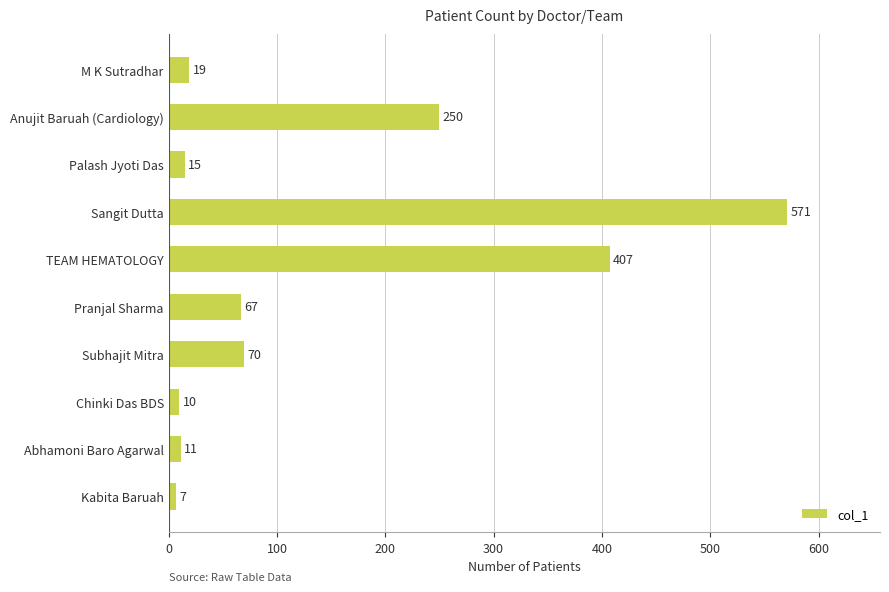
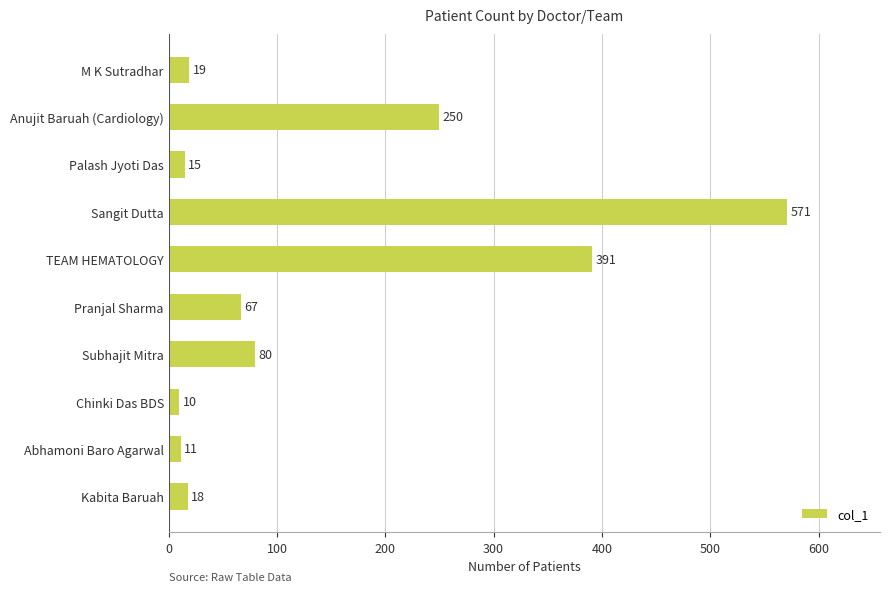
  {
    "M K Sutradhar": 19,
    "Anujit Baruah (Cardiology)": 250,
    "Palash Jyoti Das": 15,
    "Sangit Dutta": 571,
-   "TEAM HEMATOLOGY": 407,
+   "TEAM HEMATOLOGY": 391,
    "Pranjal Sharma": 67,
-   "Subhajit Mitra": 70,
+   "Subhajit Mitra": 80,
    "Chinki Das BDS": 10,
    "Abhamoni Baro Agarwal": 11,
-   "Kabita Baruah": 7
+   "Kabita Baruah": 18
  }
